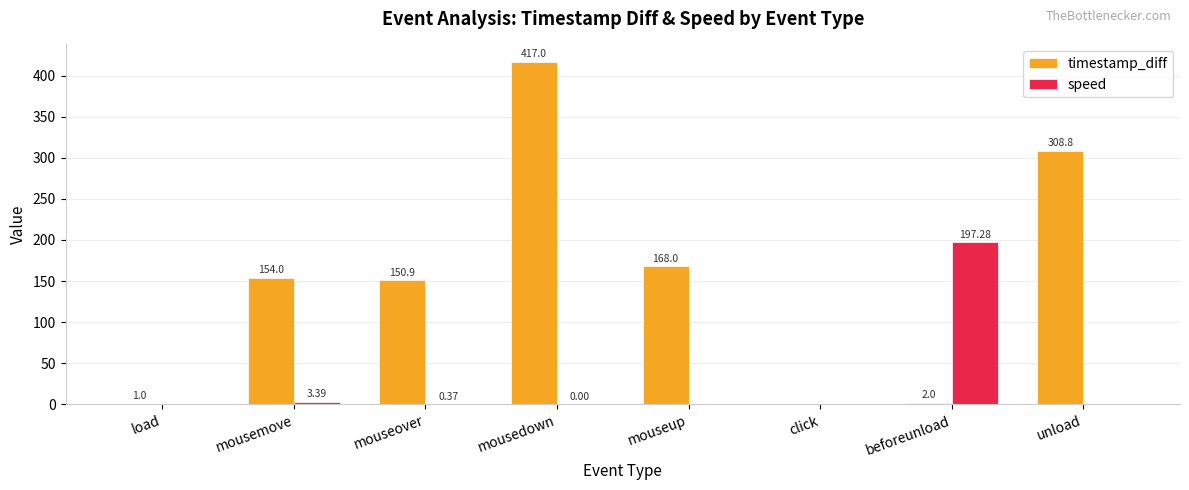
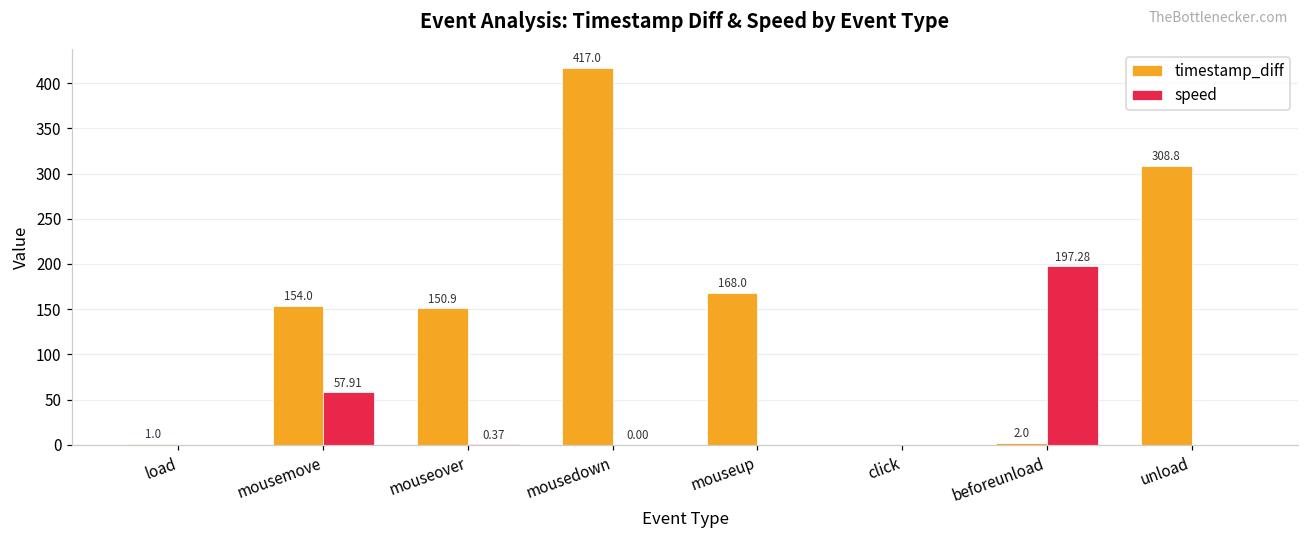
  {
    "timestamp_diff": {
      "load": 1.0,
      "mousemove": 154.0,
      "mouseover": 150.9,
      "mousedown": 417.0,
      "mouseup": 168.0,
      "beforeunload": 2.0,
      "unload": 308.8
    },
    "speed": {
-     "mousemove": 3.39,
+     "mousemove": 57.91,
      "mouseover": 0.37,
      "mousedown": 0.00,
      "beforeunload": 197.28
    }
  }
